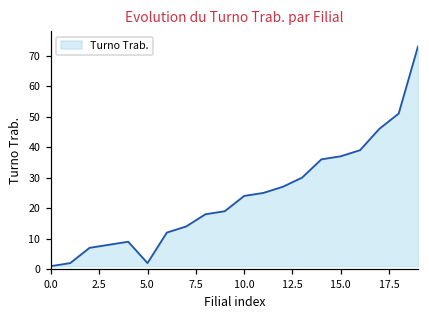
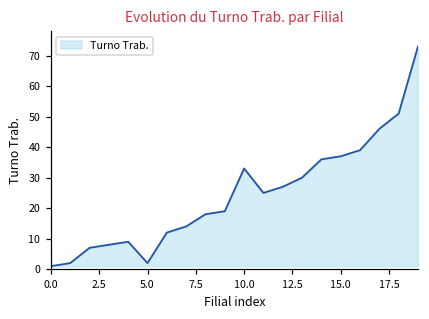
  {
    "0.0": 1,
    "5.0": 2,
-   "10.0": 24,
+   "10.0": 33,
    "15.0": 37
  }
